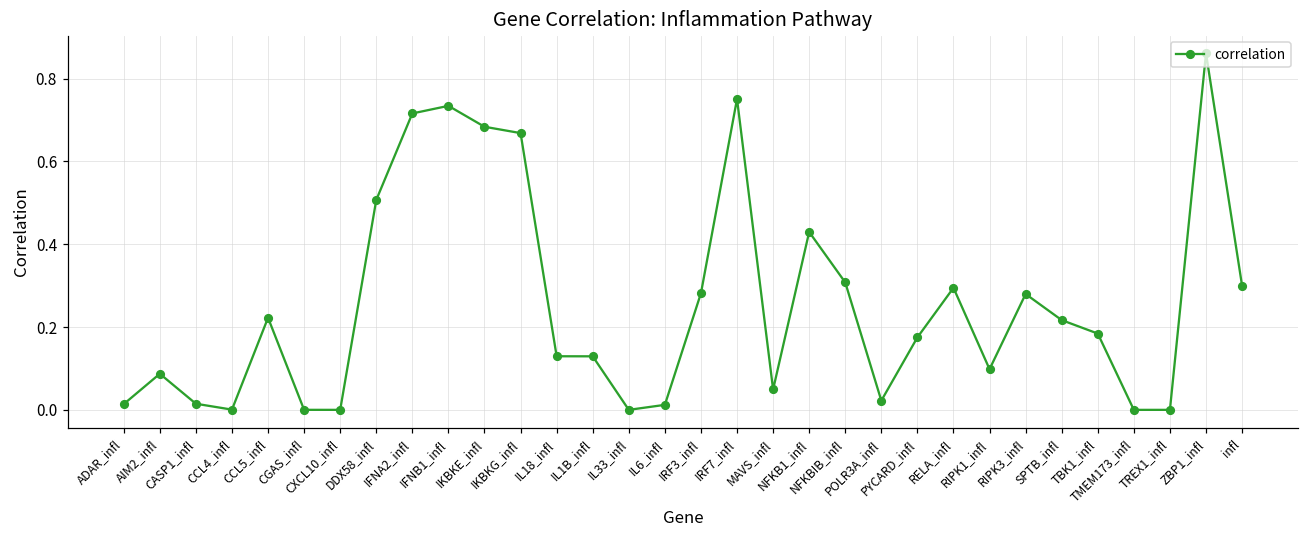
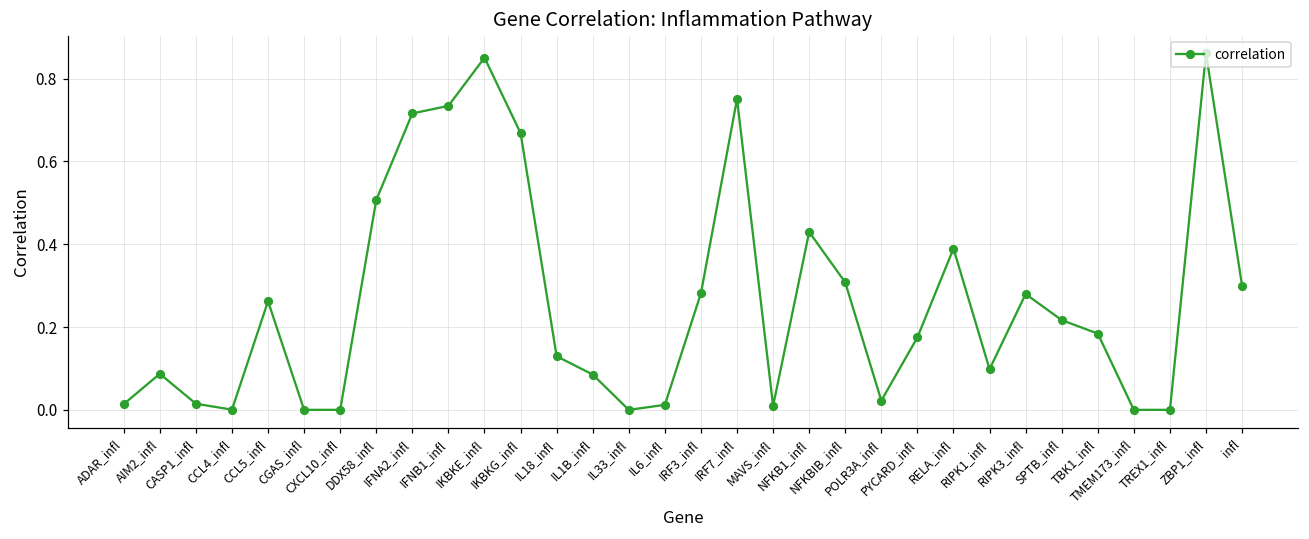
  {
    "ADAR_infl": 0.01,
    "AIM2_infl": 0.09,
    "CASP1_infl": 0.01,
    "CCL4_infl": 0.00,
-   "CCL5_infl": 0.22,
+   "CCL5_infl": 0.26,
    "CGAS_infl": 0.00,
    "CXCL10_infl": 0.00,
    "DDX58_infl": 0.51,
    "IFNA2_infl": 0.72,
    "IFNB1_infl": 0.73,
-   "IKBKE_infl": 0.68,
+   "IKBKE_infl": 0.85,
    "IKBKG_infl": 0.67,
    "IL18_infl": 0.13,
-   "IL1B_infl": 0.13,
+   "IL1B_infl": 0.09,
    "IL33_infl": 0.00,
    "IL6_infl": 0.01,
    "IRF3_infl": 0.28,
    "IRF7_infl": 0.75,
-   "MAVS_infl": 0.05,
+   "MAVS_infl": 0.01,
    "NFKB1_infl": 0.43,
    "NFKBIB_infl": 0.31,
    "POLR3A_infl": 0.02,
    "PYCARD_infl": 0.18,
-   "RELA_infl": 0.29,
+   "RELA_infl": 0.39,
    "RIPK1_infl": 0.10,
    "RIPK3_infl": 0.28,
    "SPTB_infl": 0.22,
    "TBK1_infl": 0.18,
    "TMEM173_infl": 0.00,
    "TREX1_infl": 0.00,
    "infl": 0.30
  }
